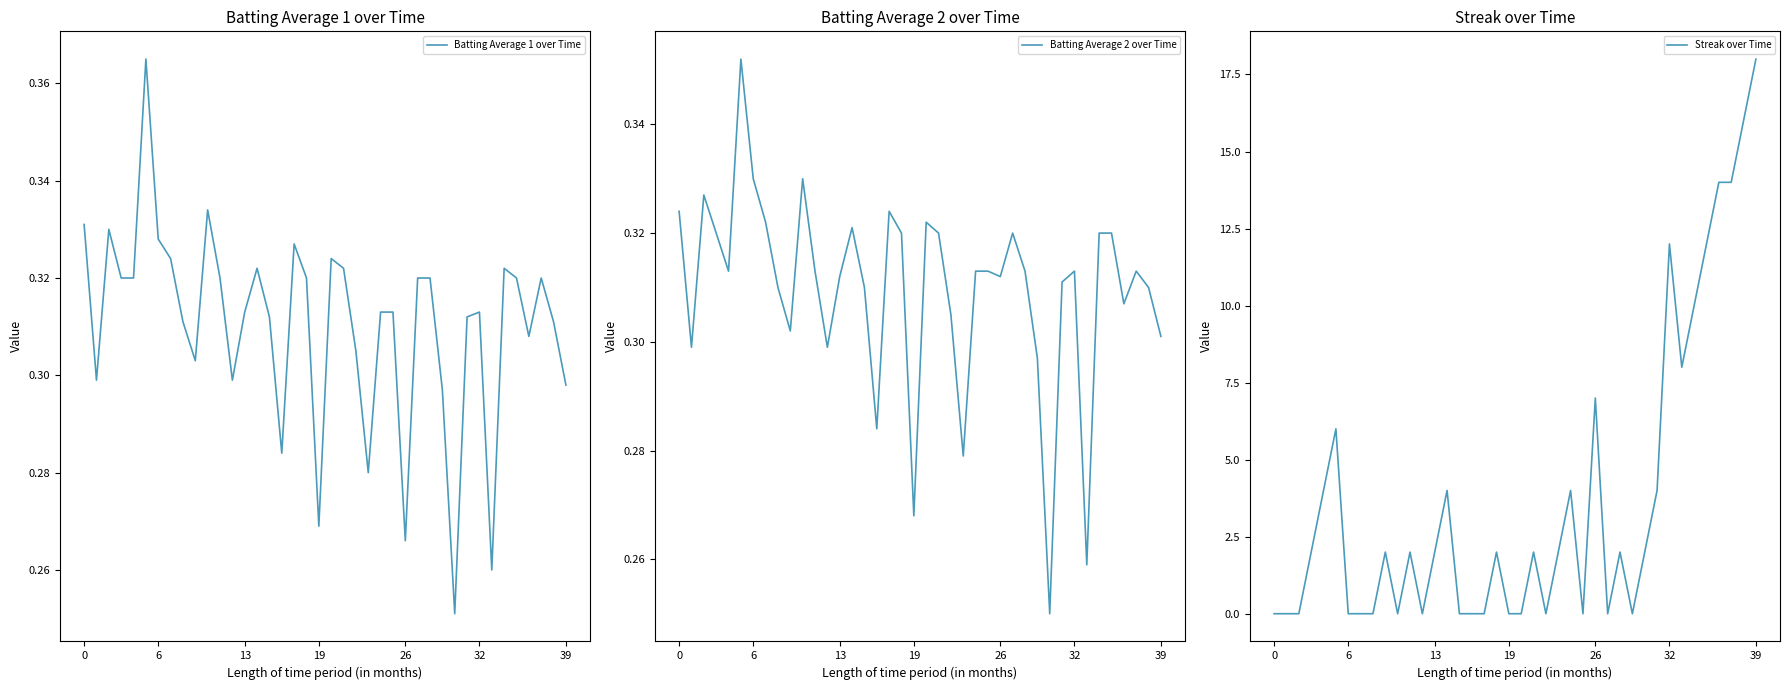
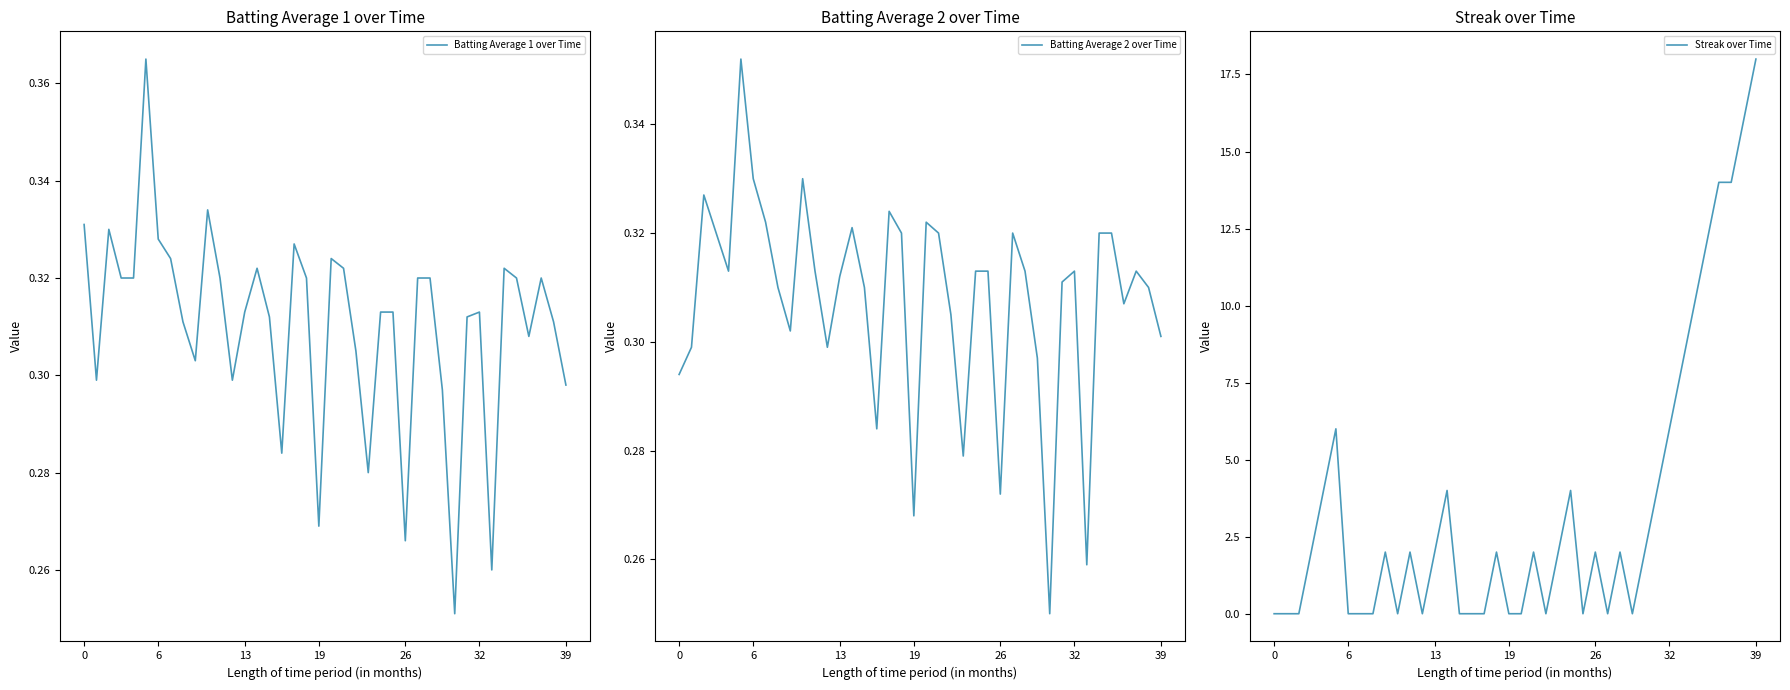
  {
    "Batting Average 1 over Time": {
      "0": 0.331,
      "6": 0.328,
      "13": 0.313,
      "19": 0.269,
      "26": 0.266,
      "32": 0.313,
      "39": 0.298
    },
    "Batting Average 2 over Time": {
-     "0": 0.324,
+     "0": 0.294,
      "6": 0.330,
      "13": 0.312,
      "19": 0.268,
-     "26": 0.312,
+     "26": 0.272,
      "32": 0.313,
      "39": 0.301
    },
    "Streak over Time": {
      "0": 0,
      "6": 0,
      "13": 2,
      "19": 0,
-     "26": 7,
-     "32": 12,
+     "26": 2,
+     "32": 6,
      "39": 18
    }
  }
